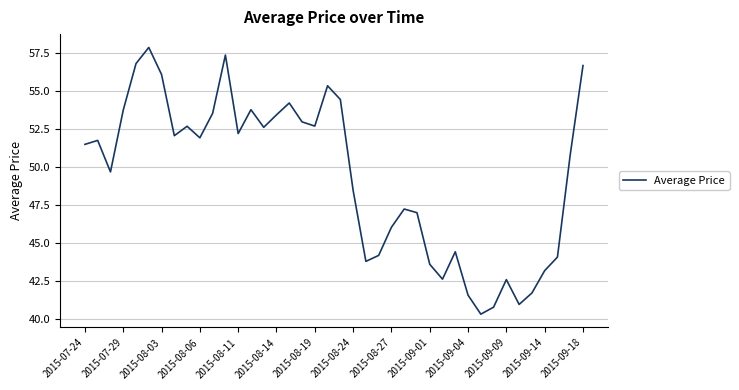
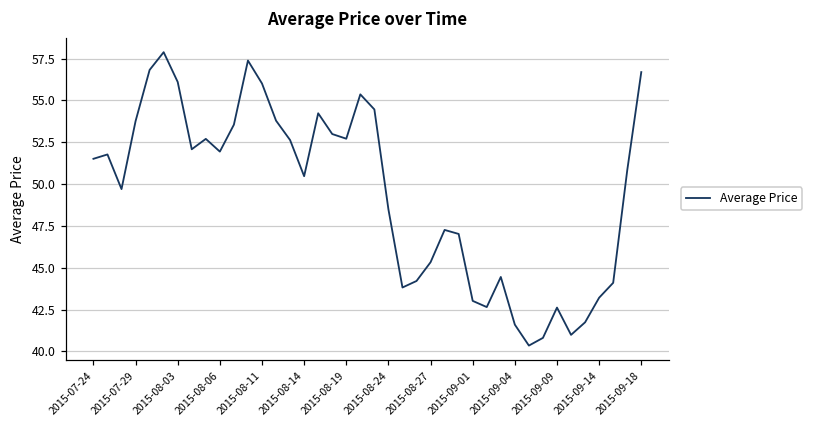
  {
    "2015-07-24": 51.5,
    "2015-07-29": 53.8,
    "2015-08-03": 56.1,
    "2015-08-06": 51.9,
-   "2015-08-11": 52.2,
-   "2015-08-14": 53.5,
+   "2015-08-11": 56.0,
+   "2015-08-14": 50.5,
    "2015-08-19": 52.7,
    "2015-08-24": 48.5,
-   "2015-08-27": 46.1,
-   "2015-09-01": 43.6,
+   "2015-08-27": 45.3,
+   "2015-09-01": 43.0,
    "2015-09-04": 41.6,
    "2015-09-09": 42.6,
    "2015-09-14": 43.2,
    "2015-09-18": 56.7
  }
